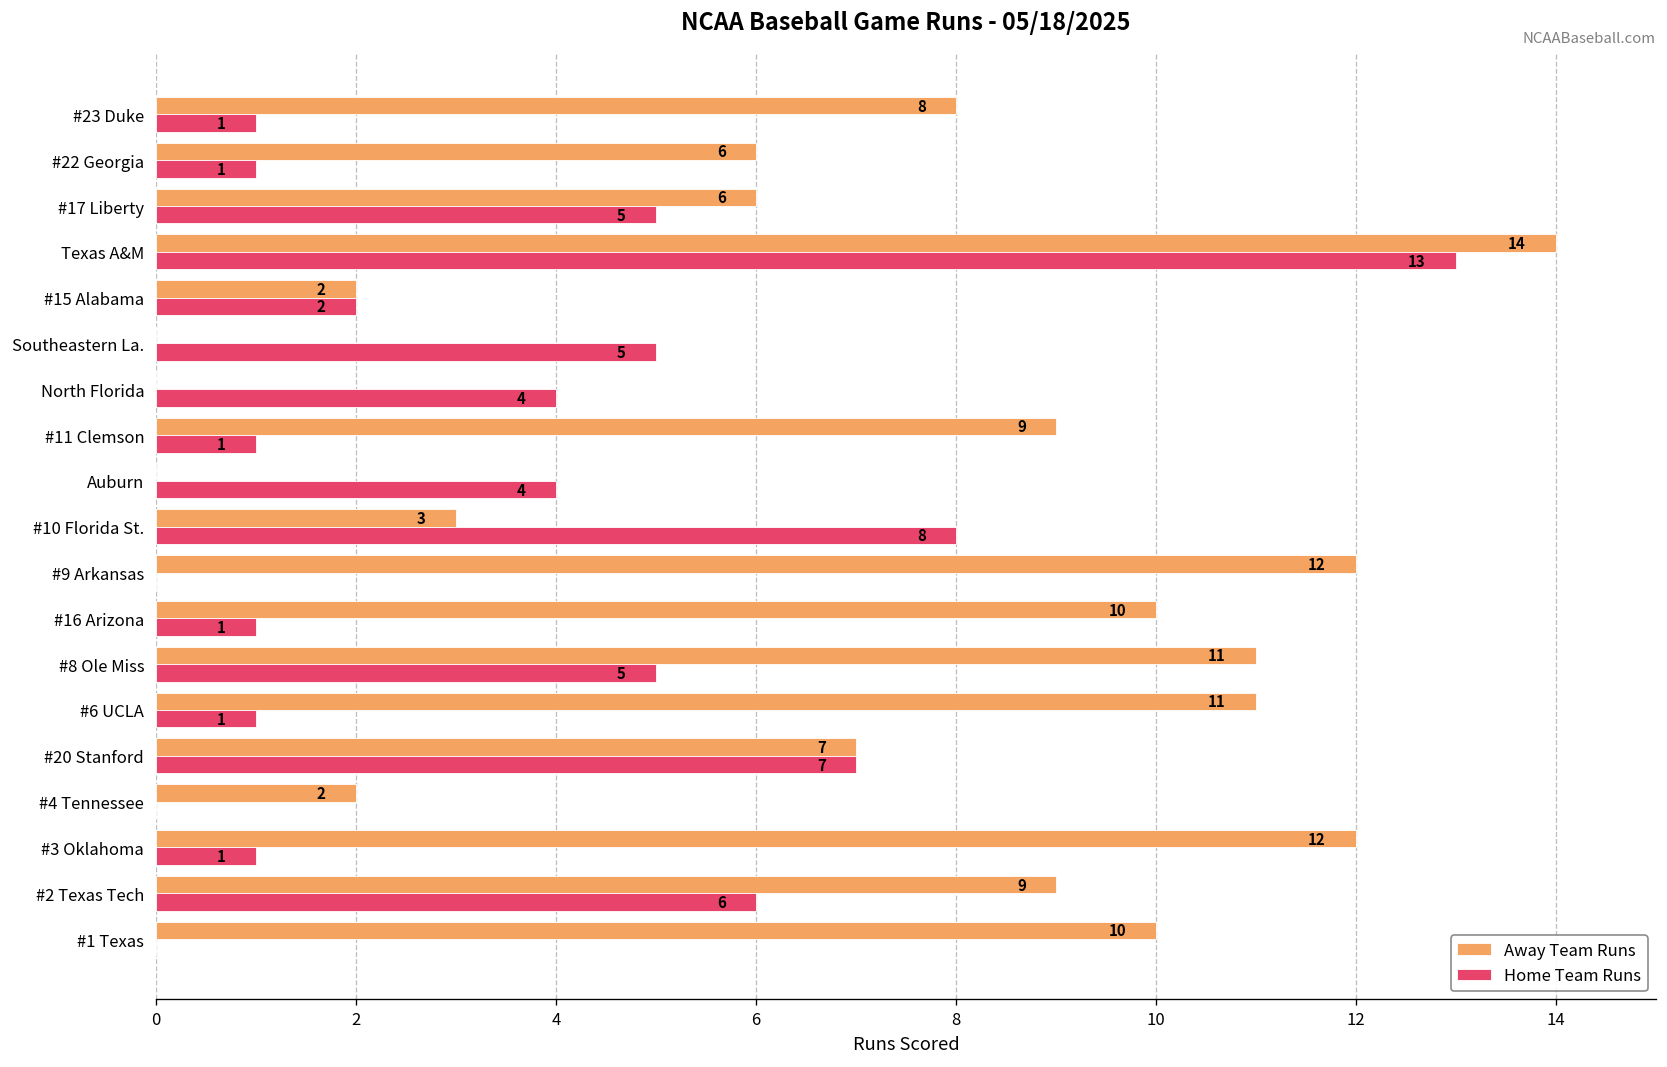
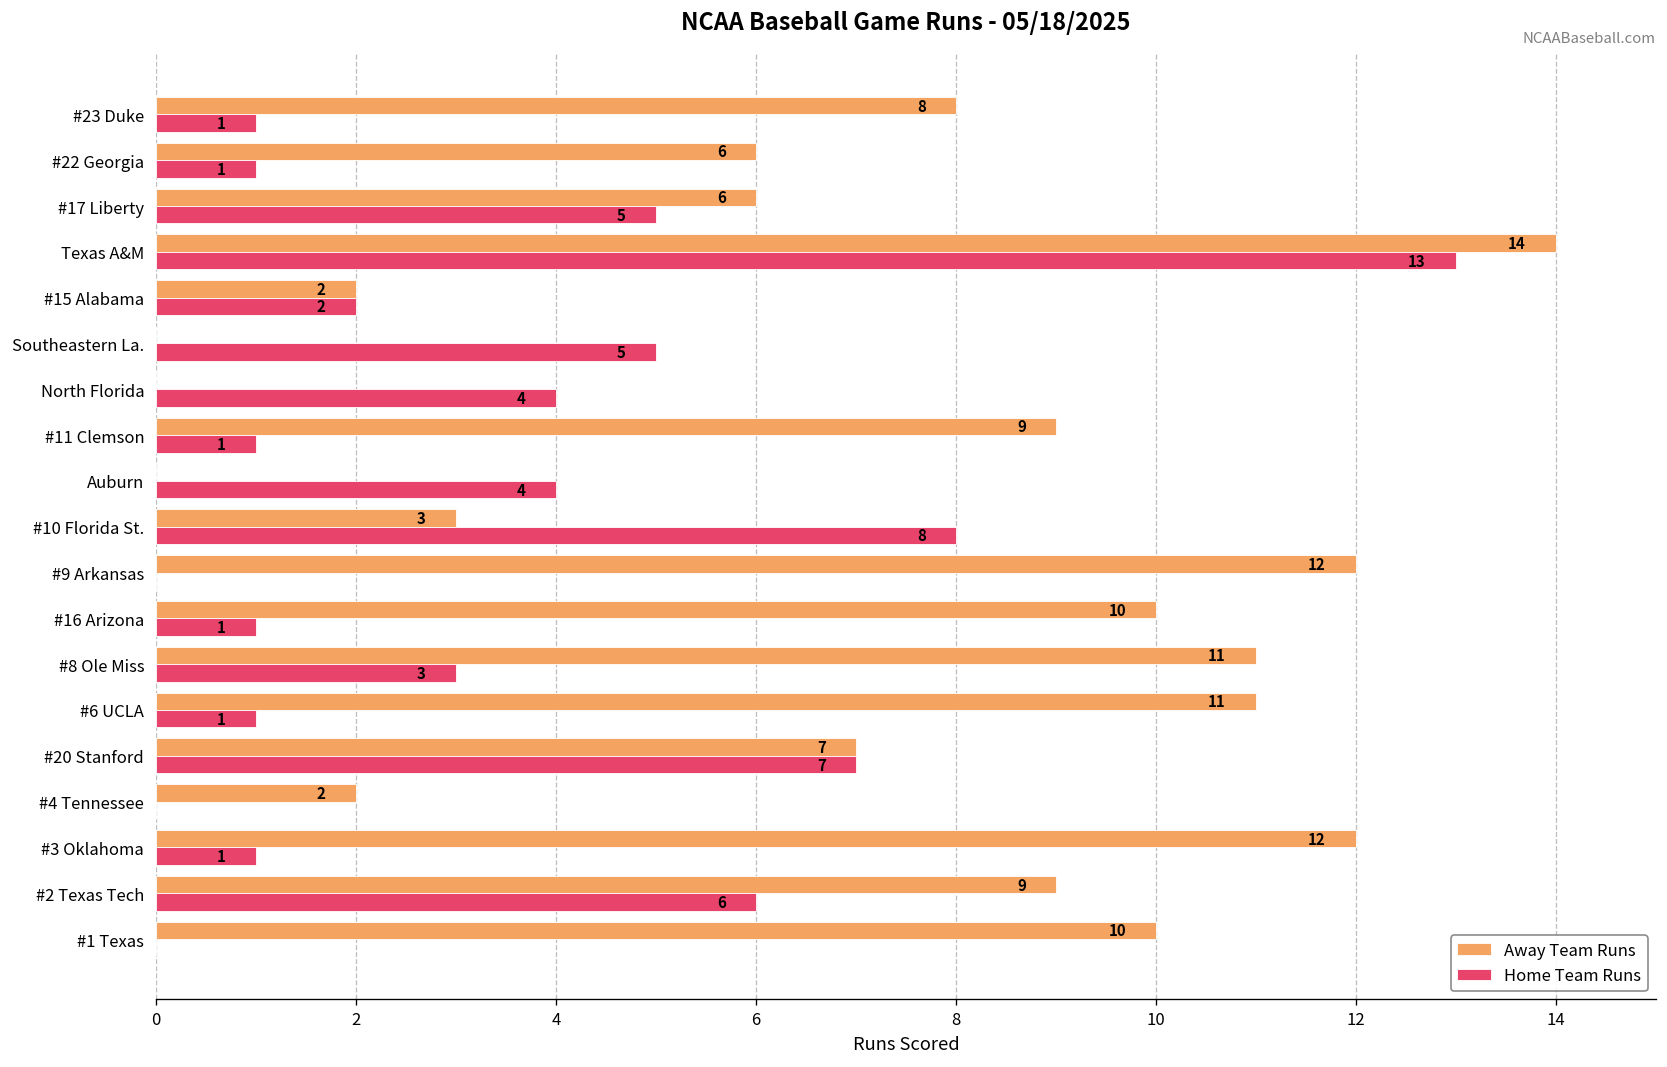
  {
    "Away Team Runs": {
      "#23 Duke": 8,
      "#22 Georgia": 6,
      "#17 Liberty": 6,
      "Texas A&M": 14,
      "#15 Alabama": 2,
      "#11 Clemson": 9,
      "#10 Florida St.": 3,
      "#9 Arkansas": 12,
      "#16 Arizona": 10,
      "#8 Ole Miss": 11,
      "#6 UCLA": 11,
      "#20 Stanford": 7,
      "#4 Tennessee": 2,
      "#3 Oklahoma": 12,
      "#2 Texas Tech": 9,
      "#1 Texas": 10
    },
    "Home Team Runs": {
      "#23 Duke": 1,
      "#22 Georgia": 1,
      "#17 Liberty": 5,
      "Texas A&M": 13,
      "#15 Alabama": 2,
      "Southeastern La.": 5,
      "North Florida": 4,
      "#11 Clemson": 1,
      "Auburn": 4,
      "#10 Florida St.": 8,
      "#16 Arizona": 1,
-     "#8 Ole Miss": 5,
+     "#8 Ole Miss": 3,
      "#6 UCLA": 1,
      "#20 Stanford": 7,
      "#3 Oklahoma": 1,
      "#2 Texas Tech": 6
    }
  }
